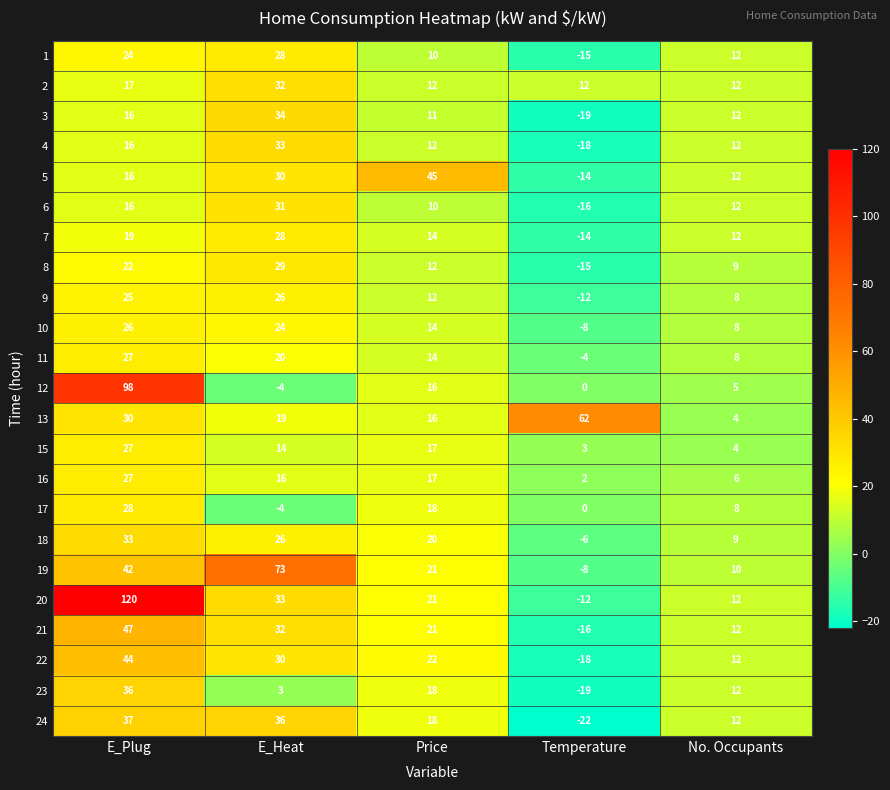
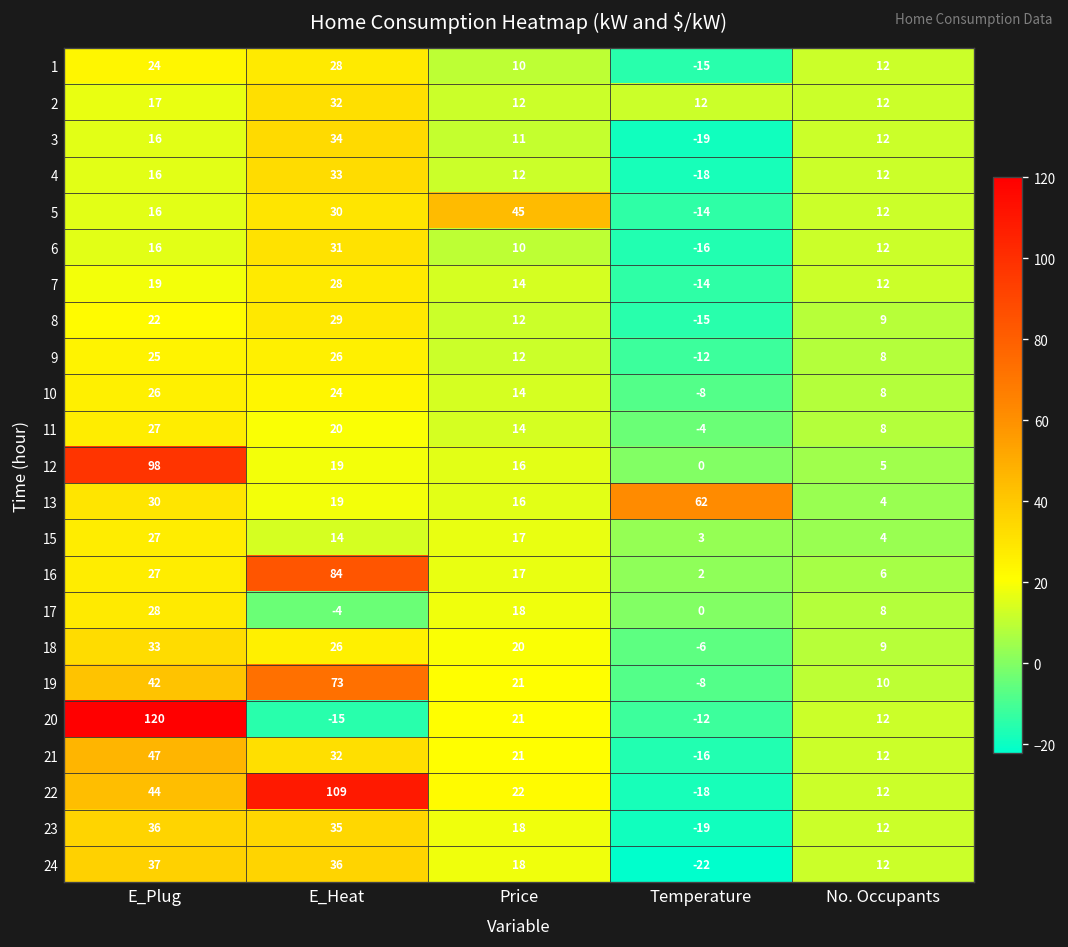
  {
    "1": {
      "E_Plug": 24,
      "E_Heat": 28,
      "Price": 10,
      "Temperature": -15,
      "No. Occupants": 12
    },
    "2": {
      "E_Plug": 17,
      "E_Heat": 32,
      "Price": 12,
      "Temperature": 12,
      "No. Occupants": 12
    },
    "3": {
      "E_Plug": 16,
      "E_Heat": 34,
      "Price": 11,
      "Temperature": -19,
      "No. Occupants": 12
    },
    "4": {
      "E_Plug": 16,
      "E_Heat": 33,
      "Price": 12,
      "Temperature": -18,
      "No. Occupants": 12
    },
    "5": {
      "E_Plug": 16,
      "E_Heat": 30,
      "Price": 45,
      "Temperature": -14,
      "No. Occupants": 12
    },
    "6": {
      "E_Plug": 16,
      "E_Heat": 31,
      "Price": 10,
      "Temperature": -16,
      "No. Occupants": 12
    },
    "7": {
      "E_Plug": 19,
      "E_Heat": 28,
      "Price": 14,
      "Temperature": -14,
      "No. Occupants": 12
    },
    "8": {
      "E_Plug": 22,
      "E_Heat": 29,
      "Price": 12,
      "Temperature": -15,
      "No. Occupants": 9
    },
    "9": {
      "E_Plug": 25,
      "E_Heat": 26,
      "Price": 12,
      "Temperature": -12,
      "No. Occupants": 8
    },
    "10": {
      "E_Plug": 26,
      "E_Heat": 24,
      "Price": 14,
      "Temperature": -8,
      "No. Occupants": 8
    },
    "11": {
      "E_Plug": 27,
      "E_Heat": 20,
      "Price": 14,
      "Temperature": -4,
      "No. Occupants": 8
    },
    "12": {
      "E_Plug": 98,
-     "E_Heat": -4,
+     "E_Heat": 19,
      "Price": 16,
      "Temperature": 0,
      "No. Occupants": 5
    },
    "13": {
      "E_Plug": 30,
      "E_Heat": 19,
      "Price": 16,
      "Temperature": 62,
      "No. Occupants": 4
    },
    "15": {
      "E_Plug": 27,
      "E_Heat": 14,
      "Price": 17,
      "Temperature": 3,
      "No. Occupants": 4
    },
    "16": {
      "E_Plug": 27,
-     "E_Heat": 16,
+     "E_Heat": 84,
      "Price": 17,
      "Temperature": 2,
      "No. Occupants": 6
    },
    "17": {
      "E_Plug": 28,
      "E_Heat": -4,
      "Price": 18,
      "Temperature": 0,
      "No. Occupants": 8
    },
    "18": {
      "E_Plug": 33,
      "E_Heat": 26,
      "Price": 20,
      "Temperature": -6,
      "No. Occupants": 9
    },
    "19": {
      "E_Plug": 42,
      "E_Heat": 73,
      "Price": 21,
      "Temperature": -8,
      "No. Occupants": 10
    },
    "20": {
      "E_Plug": 120,
-     "E_Heat": 33,
+     "E_Heat": -15,
      "Price": 21,
      "Temperature": -12,
      "No. Occupants": 12
    },
    "21": {
      "E_Plug": 47,
      "E_Heat": 32,
      "Price": 21,
      "Temperature": -16,
      "No. Occupants": 12
    },
    "22": {
      "E_Plug": 44,
-     "E_Heat": 30,
+     "E_Heat": 109,
      "Price": 22,
      "Temperature": -18,
      "No. Occupants": 12
    },
    "23": {
      "E_Plug": 36,
-     "E_Heat": 3,
+     "E_Heat": 35,
      "Price": 18,
      "Temperature": -19,
      "No. Occupants": 12
    },
    "24": {
      "E_Plug": 37,
      "E_Heat": 36,
      "Price": 18,
      "Temperature": -22,
      "No. Occupants": 12
    }
  }
